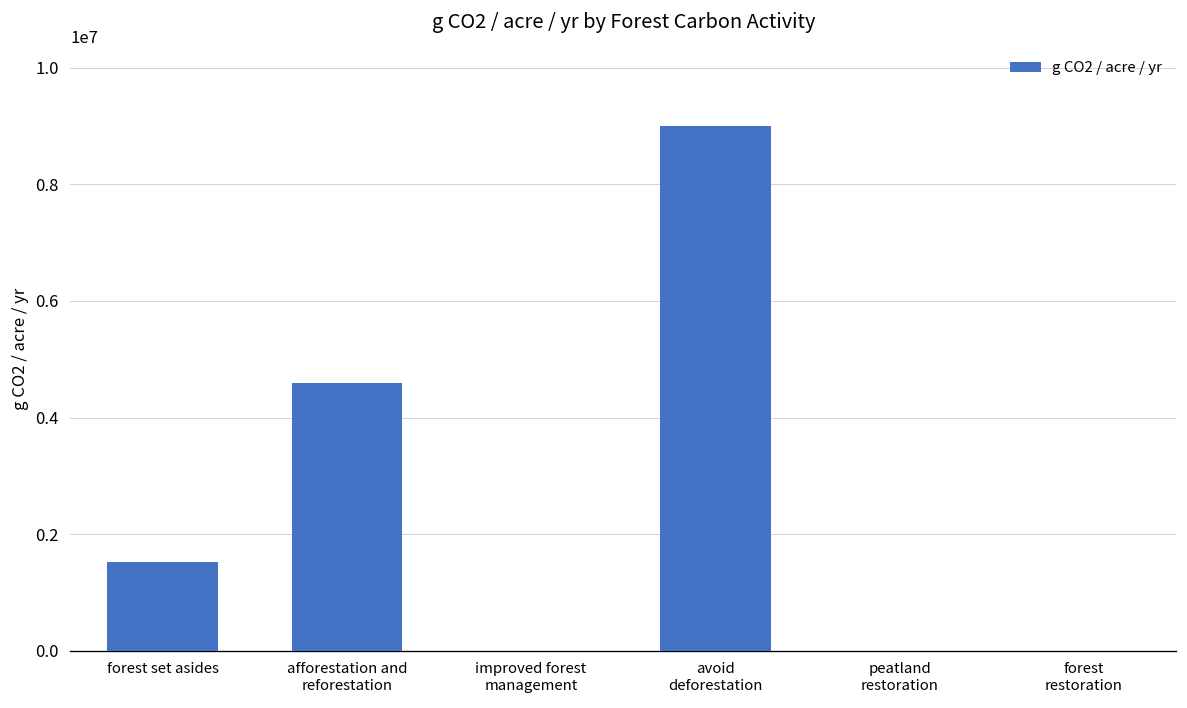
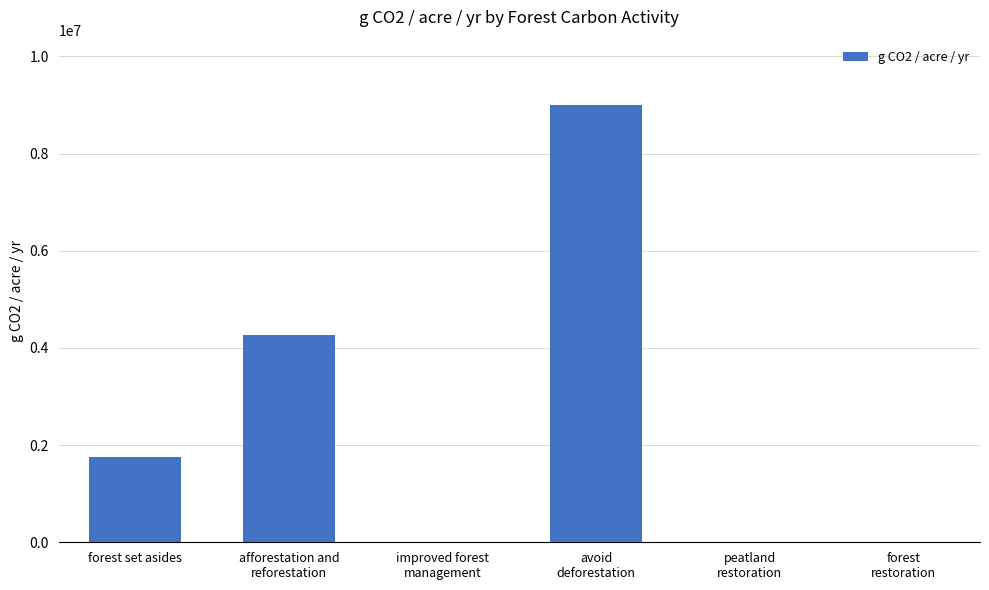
  {
-   "forest set asides": 1500000,
-   "afforestation and reforestation": 4600000,
+   "forest set asides": 1700000,
+   "afforestation and reforestation": 4300000,
    "improved forest management": 0,
    "avoid deforestation": 9000000,
    "peatland restoration": 0,
    "forest restoration": 0
  }
